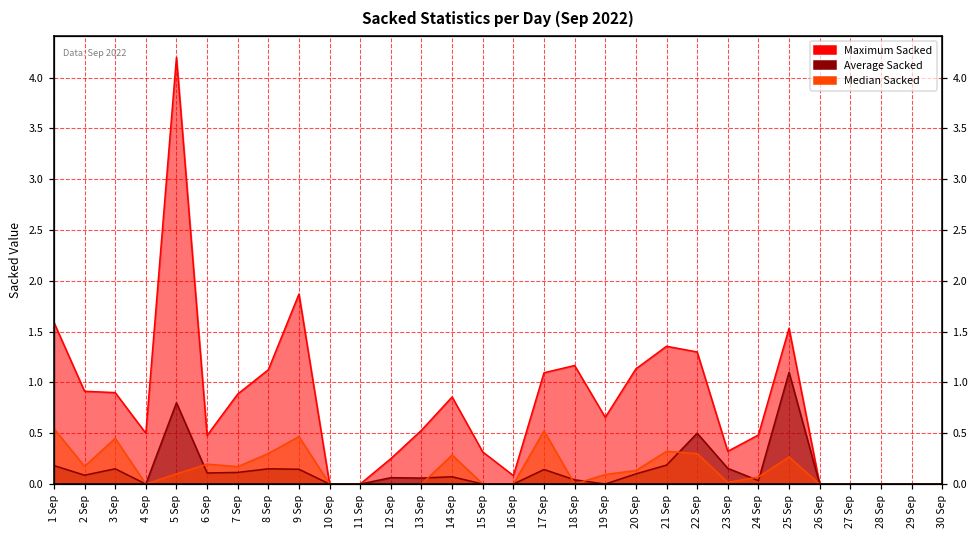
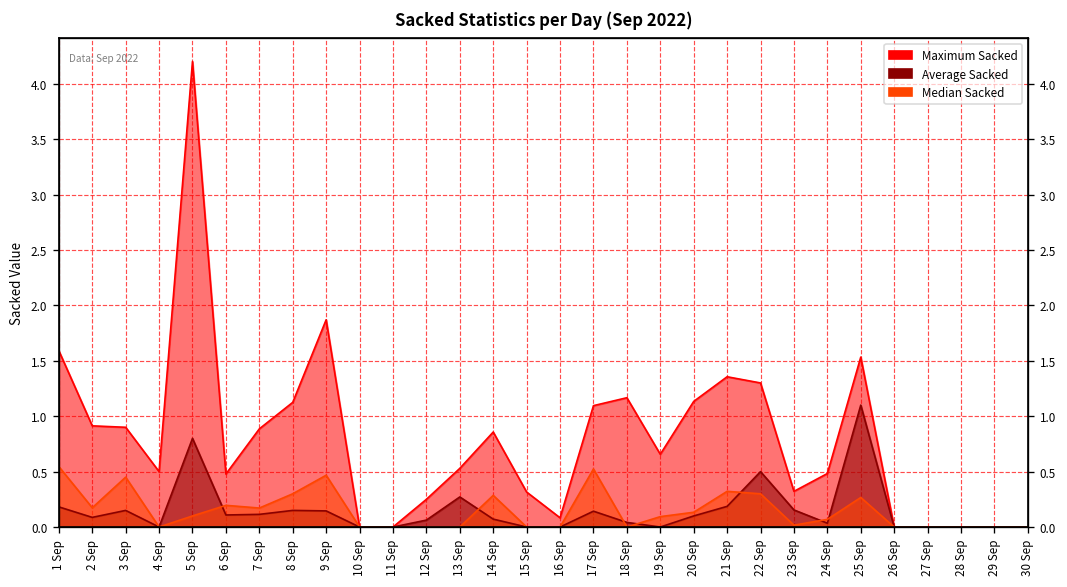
  {
    "Average Sacked": {
      "1 Sep": 0.2,
      "2 Sep": 0.1,
      "3 Sep": 0.2,
      "5 Sep": 0.8,
      "6 Sep": 0.1,
      "7 Sep": 0.1,
      "8 Sep": 0.2,
      "9 Sep": 0.1,
      "12 Sep": 0.1,
-     "13 Sep": 0.1,
+     "13 Sep": 0.3,
      "14 Sep": 0.1,
      "17 Sep": 0.1,
      "18 Sep": 0.0,
      "19 Sep": 0.0,
      "20 Sep": 0.1,
      "21 Sep": 0.2,
      "22 Sep": 0.5,
      "23 Sep": 0.2,
      "24 Sep": 0.0,
      "25 Sep": 1.1
    }
  }
